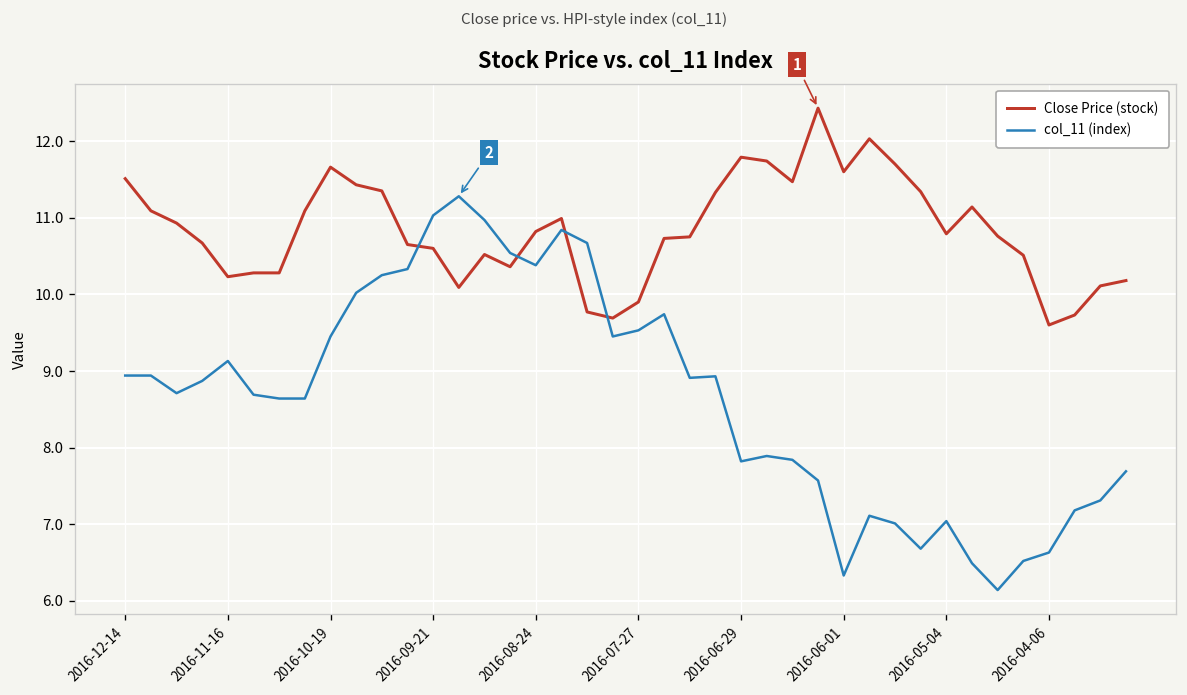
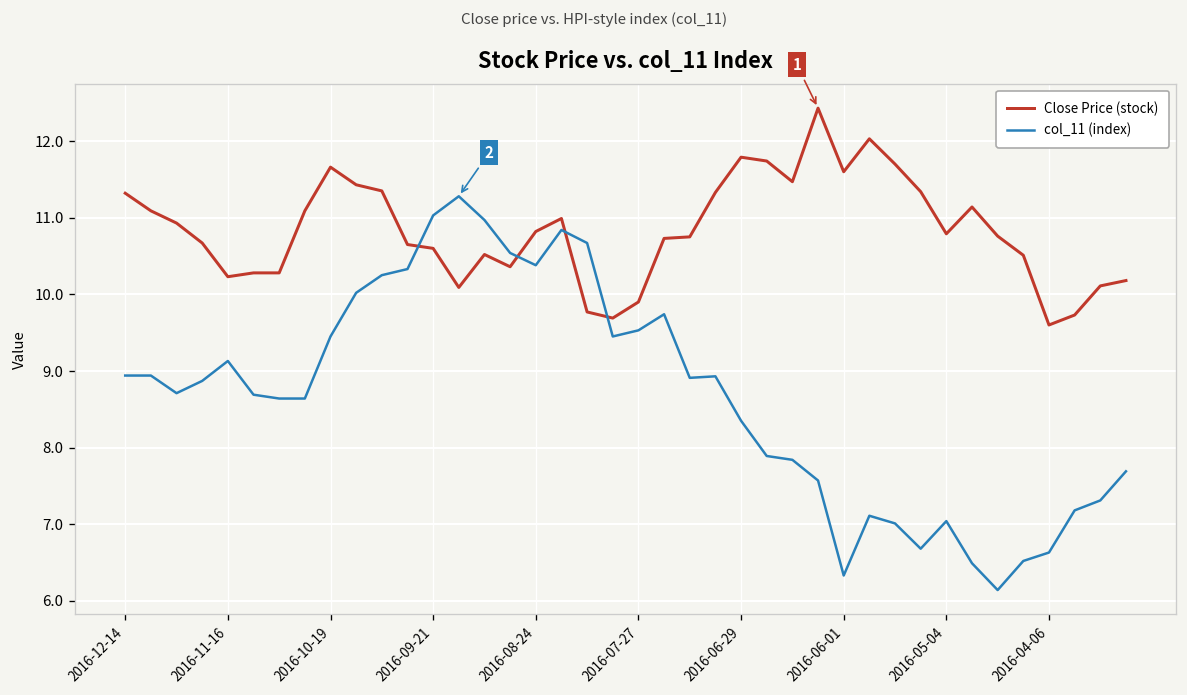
  {
    "Close Price (stock)": {
-     "2016-12-14": 11.5,
+     "2016-12-14": 11.3,
      "2016-11-16": 10.2,
      "2016-10-19": 11.7,
      "2016-09-21": 10.6,
      "2016-08-24": 10.8,
      "2016-07-27": 9.9,
      "2016-06-29": 11.8,
      "2016-06-01": 11.6,
      "2016-05-04": 10.8,
      "2016-04-06": 9.6
    },
    "col_11 (index)": {
      "2016-12-14": 8.9,
      "2016-11-16": 9.1,
      "2016-10-19": 9.5,
      "2016-09-21": 11.0,
      "2016-08-24": 10.4,
      "2016-07-27": 9.5,
-     "2016-06-29": 7.8,
+     "2016-06-29": 8.4,
      "2016-06-01": 6.3,
      "2016-05-04": 7.0,
      "2016-04-06": 6.6
    }
  }
